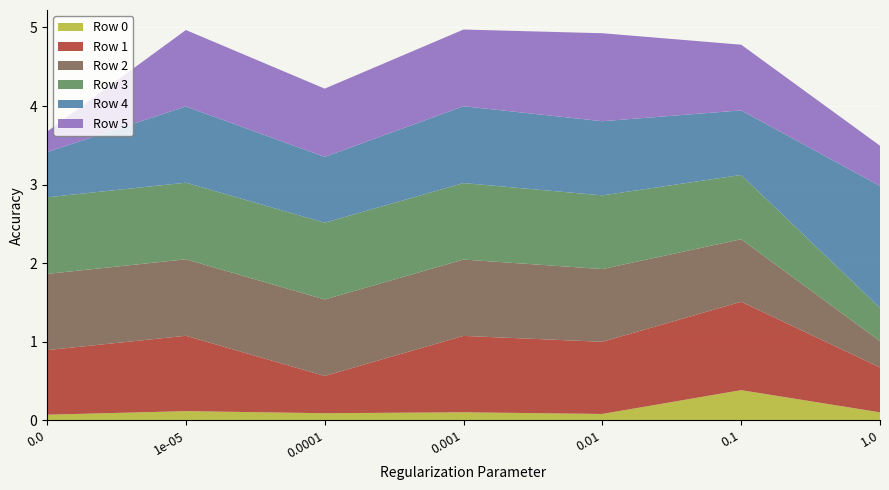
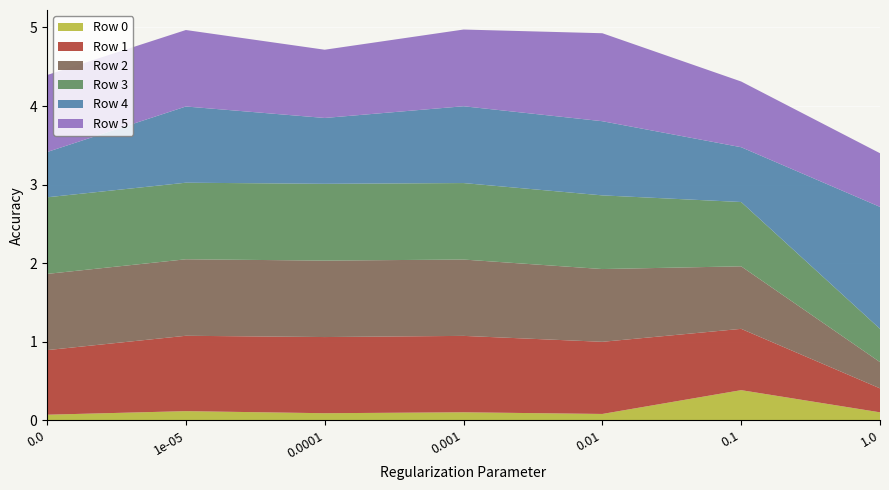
  {
    "Row 0": {
      "0.0": 0.1,
      "1e-05": 0.1,
      "0.0001": 0.1,
      "0.001": 0.1,
      "0.01": 0.1,
      "0.1": 0.4,
      "1.0": 0.1
    },
    "Row 1": {
      "0.0": 0.8,
      "1e-05": 1.0,
-     "0.0001": 0.5,
+     "0.0001": 1.0,
      "0.001": 1.0,
      "0.01": 0.9,
-     "0.1": 1.1,
-     "1.0": 0.6
+     "0.1": 0.8,
+     "1.0": 0.3
    },
    "Row 4": {
      "0.0": 0.6,
      "1e-05": 1.0,
      "0.0001": 0.8,
      "0.001": 1.0,
      "0.01": 0.9,
-     "0.1": 0.8,
+     "0.1": 0.7,
      "1.0": 1.6
    },
    "Row 5": {
-     "0.0": 0.3,
+     "0.0": 1.0,
      "1e-05": 1.0,
      "0.0001": 0.9,
      "0.001": 1.0,
      "0.01": 1.1,
      "0.1": 0.8,
-     "1.0": 0.5
+     "1.0": 0.7
    }
  }
